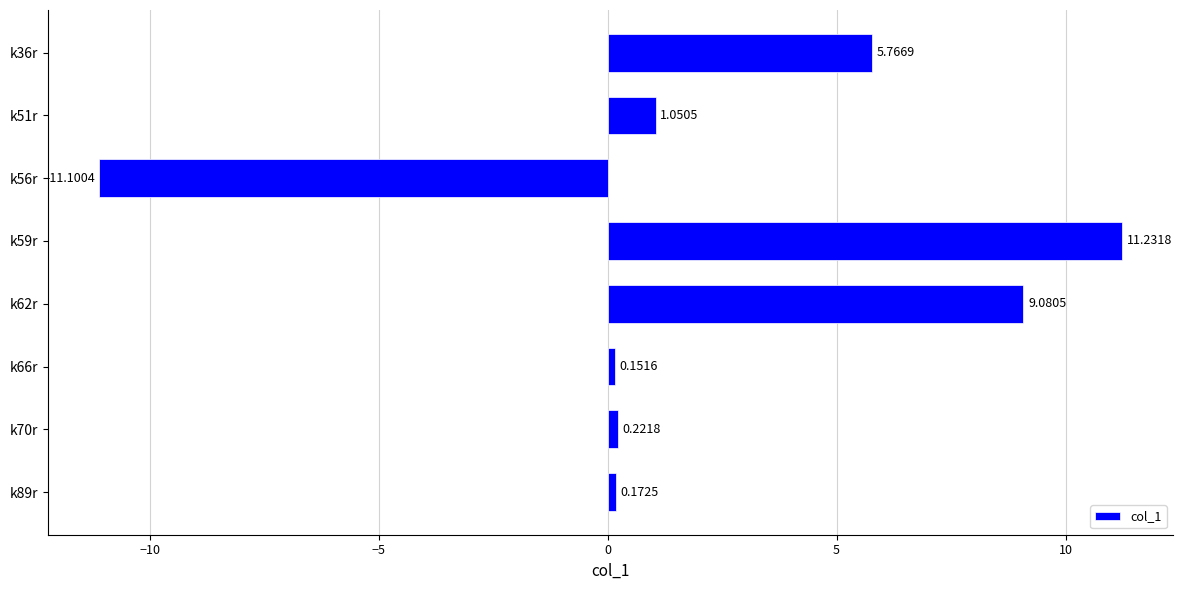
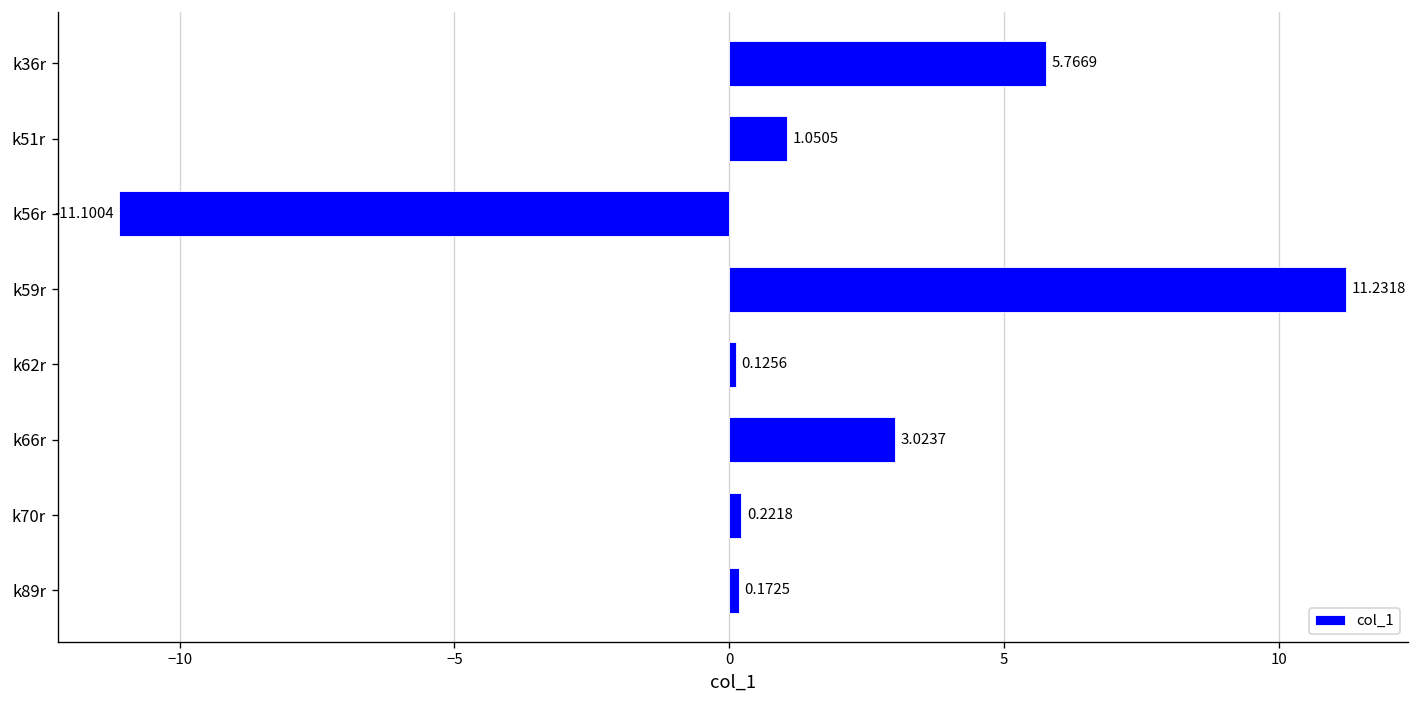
  {
    "k36r": 5.7669,
    "k51r": 1.0505,
    "k56r": -11.1004,
    "k59r": 11.2318,
-   "k62r": 9.0805,
-   "k66r": 0.1516,
+   "k62r": 0.1256,
+   "k66r": 3.0237,
    "k70r": 0.2218,
    "k89r": 0.1725
  }
